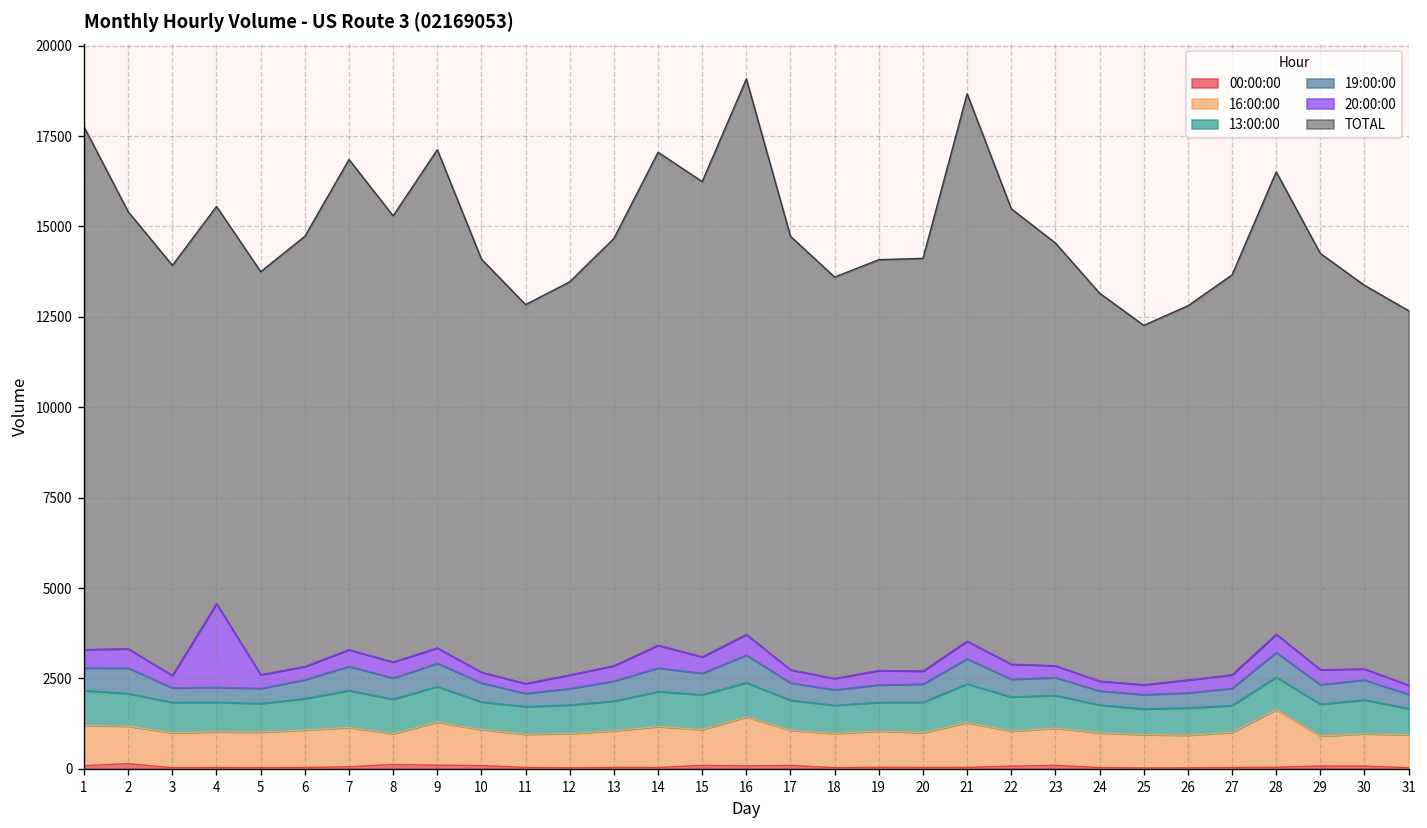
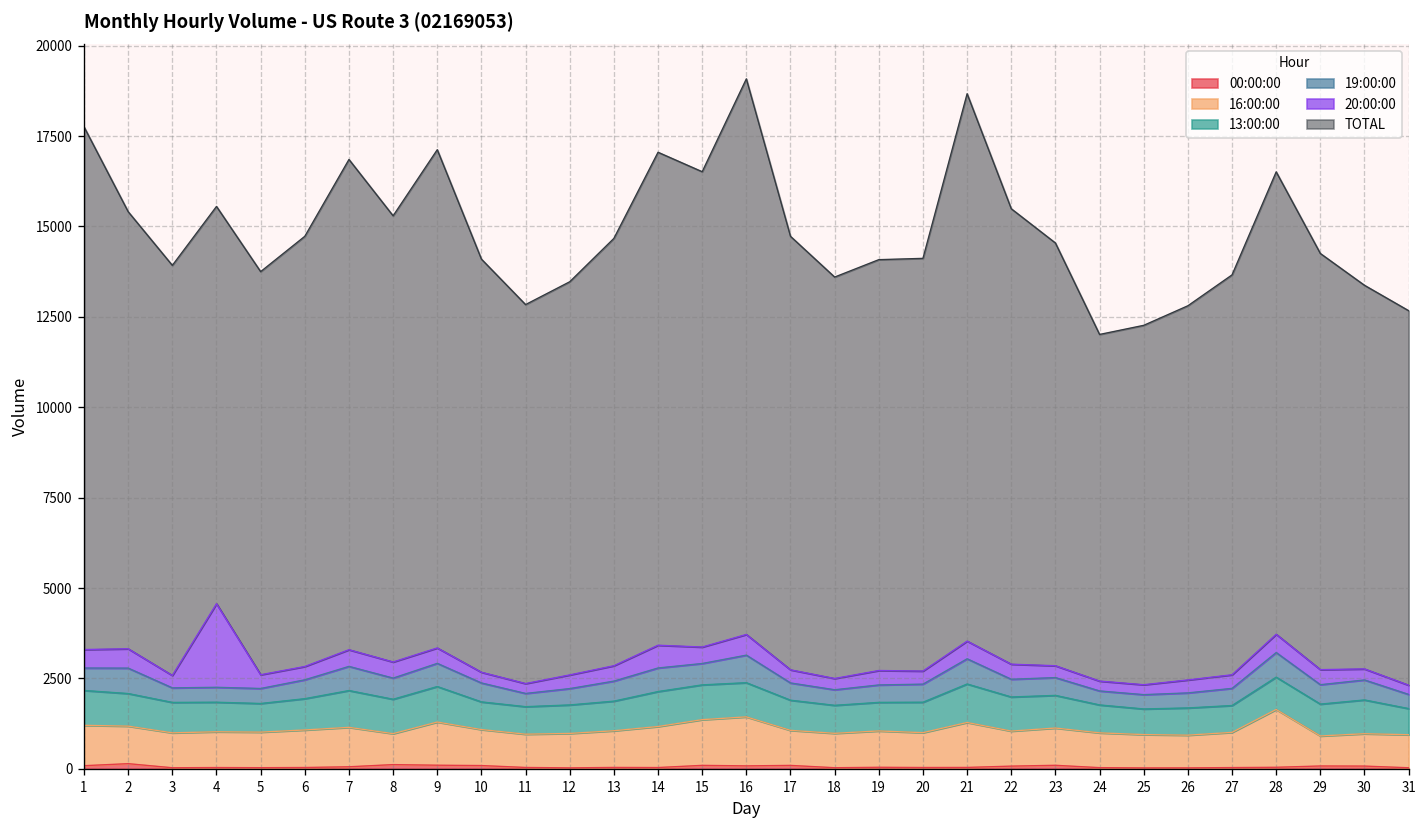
  {
    "00:00:00": {
      "1": 100,
      "2": 100,
      "3": 0,
      "4": 0,
      "5": 0,
      "6": 0,
      "7": 100,
      "8": 100,
      "9": 100,
      "10": 100,
      "11": 0,
      "12": 0,
      "13": 0,
      "14": 0,
      "15": 100,
      "16": 100,
      "17": 100,
      "18": 0,
      "19": 0,
      "20": 0,
      "21": 0,
      "22": 100,
      "23": 100,
      "24": 0,
      "25": 0,
      "26": 0,
      "27": 0,
      "28": 0,
      "29": 100,
      "30": 100,
      "31": 0
    },
    "16:00:00": {
      "1": 1100,
      "2": 1000,
      "3": 1000,
      "4": 1000,
      "5": 1000,
      "6": 1000,
      "7": 1100,
      "8": 900,
      "9": 1200,
      "10": 1000,
      "11": 900,
      "12": 1000,
      "13": 1000,
      "14": 1100,
-     "15": 1000,
+     "15": 1300,
      "16": 1400,
      "17": 1000,
      "18": 1000,
      "19": 1000,
      "20": 1000,
      "21": 1200,
      "22": 1000,
      "23": 1000,
      "24": 1000,
      "25": 900,
      "26": 900,
      "27": 1000,
      "28": 1600,
      "29": 800,
      "30": 900,
      "31": 900
    },
    "20:00:00": {
      "1": 500,
      "2": 500,
      "3": 300,
      "4": 2300,
      "5": 400,
      "6": 400,
      "7": 500,
      "8": 400,
      "9": 400,
      "10": 300,
      "11": 300,
      "12": 400,
      "13": 400,
      "14": 600,
      "15": 500,
      "16": 600,
      "17": 400,
      "18": 300,
      "19": 400,
      "20": 400,
      "21": 500,
      "22": 400,
      "23": 300,
      "24": 300,
      "25": 300,
      "26": 400,
      "27": 400,
      "28": 500,
      "29": 400,
      "30": 300,
      "31": 300
    },
    "TOTAL": {
      "1": 14500,
      "2": 12100,
      "3": 11300,
      "4": 11000,
      "5": 11100,
      "6": 11900,
      "7": 13600,
      "8": 12300,
      "9": 13800,
      "10": 11400,
      "11": 10500,
      "12": 10900,
      "13": 11800,
      "14": 13600,
      "15": 13100,
      "16": 15400,
      "17": 12000,
      "18": 11100,
      "19": 11400,
      "20": 11400,
      "21": 15100,
      "22": 12600,
      "23": 11700,
-     "24": 10700,
+     "24": 9600,
      "25": 9900,
      "26": 10300,
      "27": 11100,
      "28": 12800,
      "29": 11500,
      "30": 10600,
      "31": 10400
    }
  }
